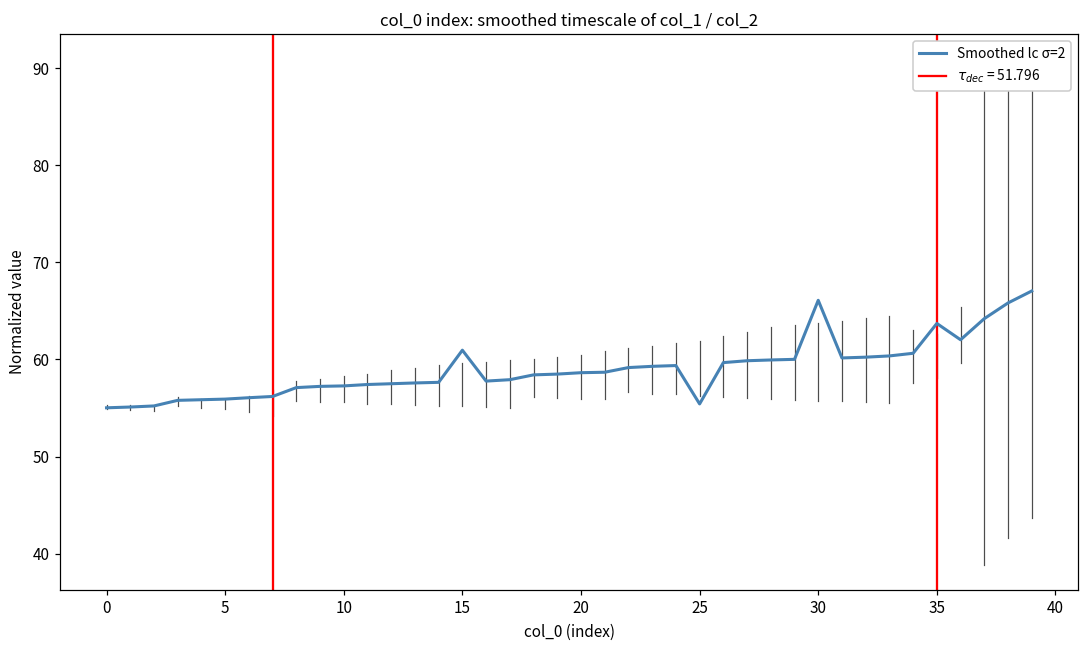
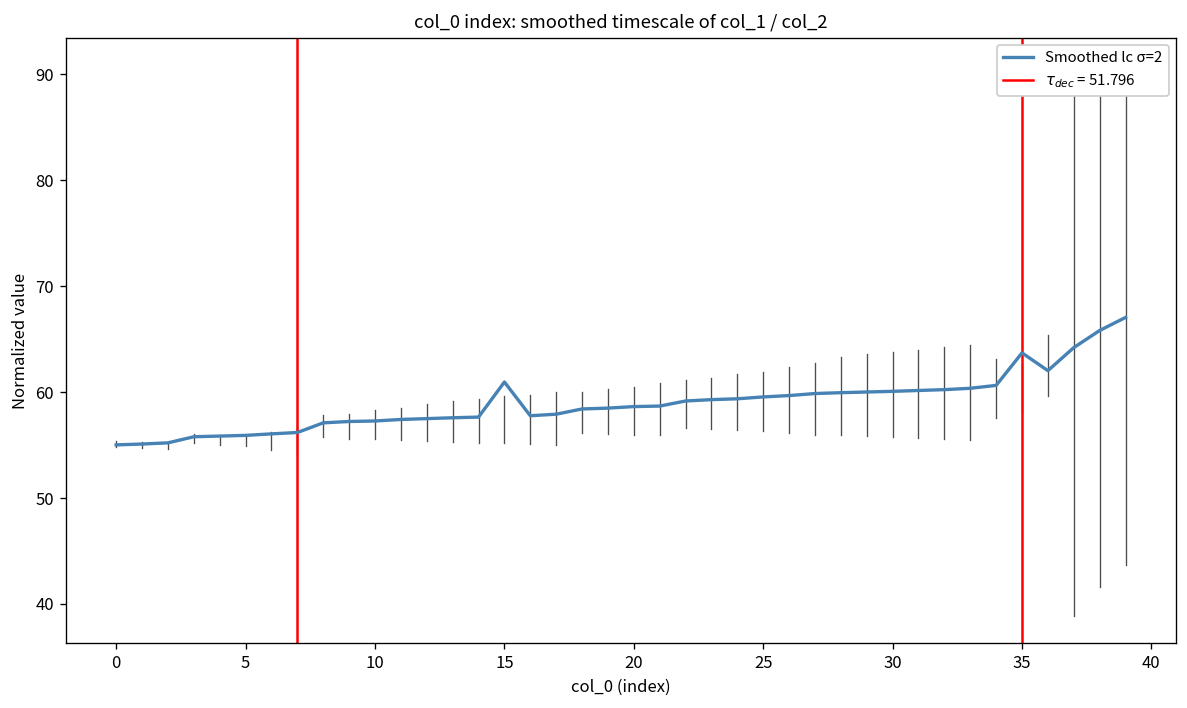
  {
    "Smoothed lc σ=2": {
      "10": 57,
      "15": 61,
      "20": 59,
-     "25": 55,
-     "30": 66,
+     "25": 60,
+     "30": 60,
      "35": 64
    }
  }
